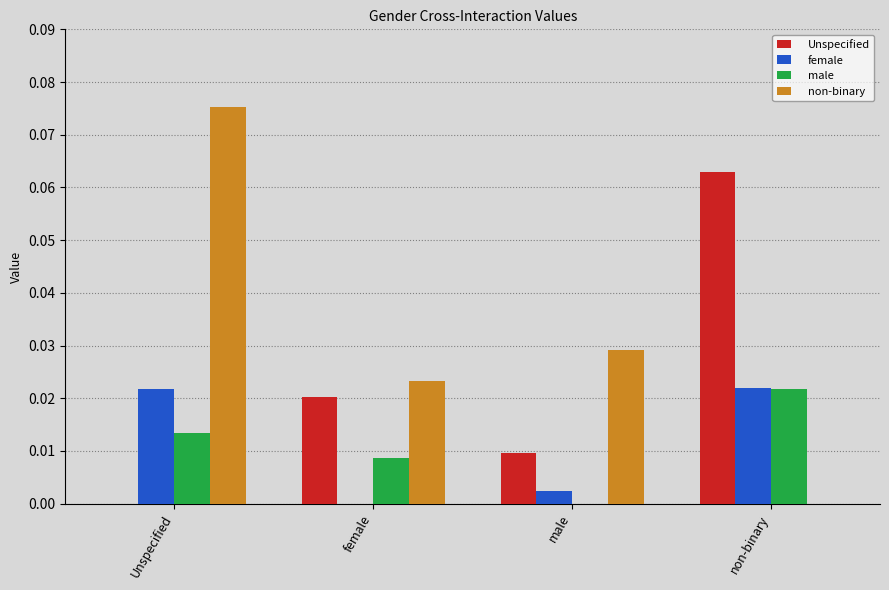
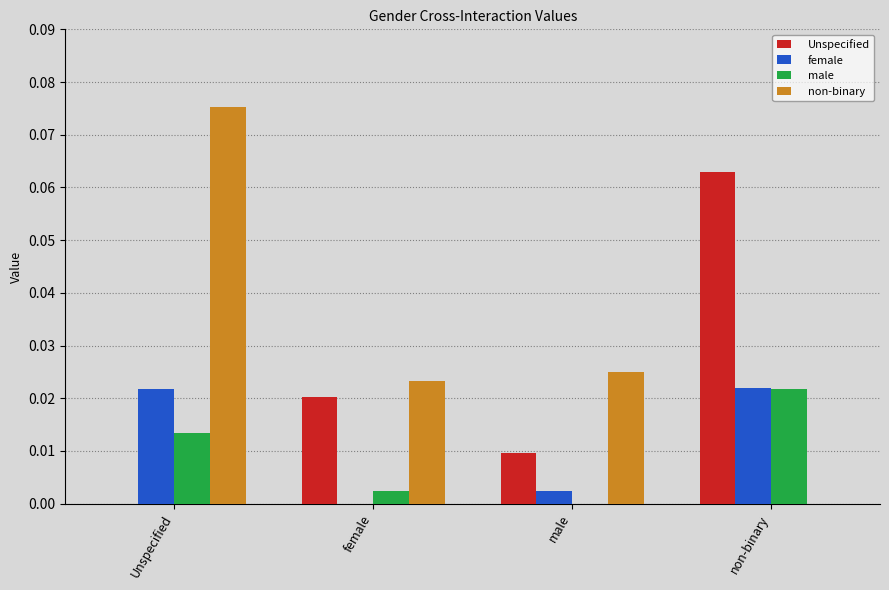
  {
    "Unspecified": {
      "Unspecified": 0.000,
      "female": 0.020,
      "male": 0.010,
      "non-binary": 0.063
    },
    "female": {
      "Unspecified": 0.022,
      "female": 0.000,
      "male": 0.002,
      "non-binary": 0.022
    },
    "male": {
      "Unspecified": 0.013,
-     "female": 0.009,
+     "female": 0.002,
      "male": 0.000,
      "non-binary": 0.022
    },
    "non-binary": {
      "Unspecified": 0.075,
      "female": 0.023,
-     "male": 0.029,
+     "male": 0.025,
      "non-binary": 0.000
    }
  }
